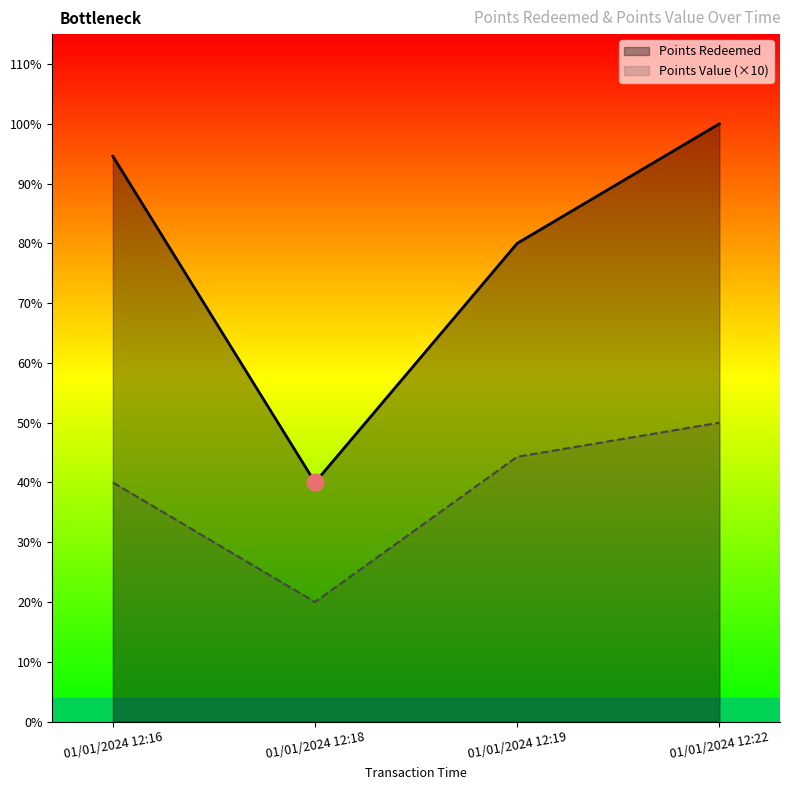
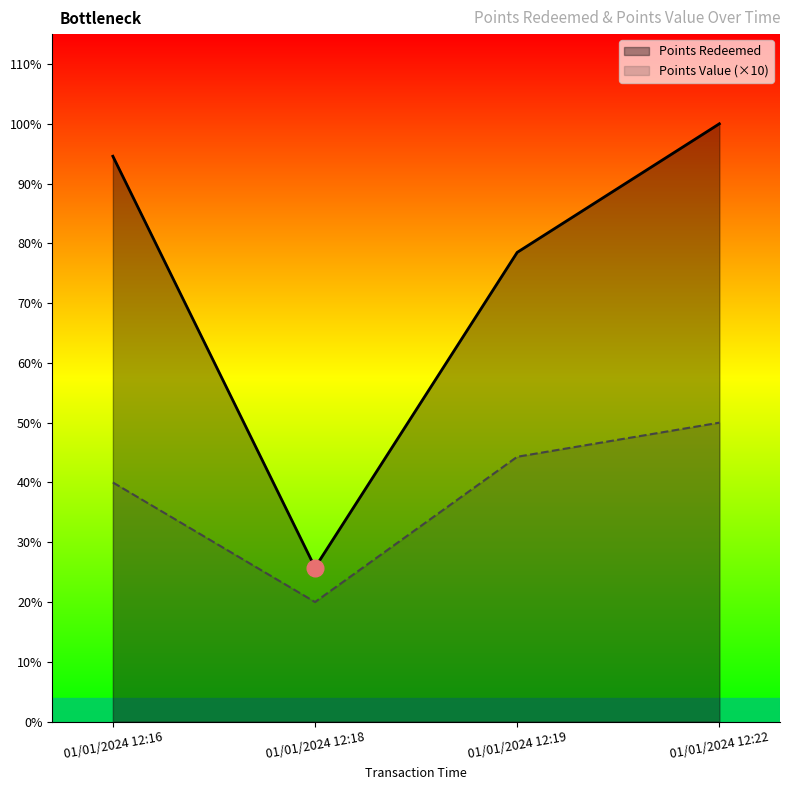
  {
    "Points Redeemed": {
      "01/01/2024 12:16": "95%",
-     "01/01/2024 12:18": "40%",
-     "01/01/2024 12:19": "80%",
+     "01/01/2024 12:18": "26%",
+     "01/01/2024 12:19": "78%",
      "01/01/2024 12:22": "100%"
    },
    "Points Value (×10)": {
      "01/01/2024 12:16": "40%",
      "01/01/2024 12:18": "20%",
      "01/01/2024 12:19": "44%",
      "01/01/2024 12:22": "50%"
    }
  }
